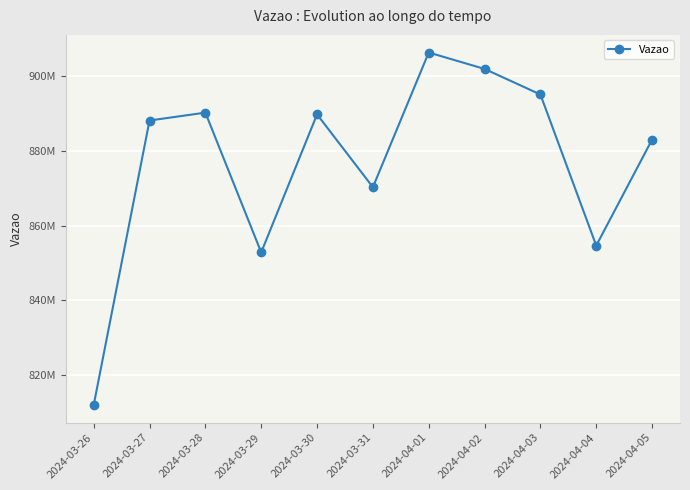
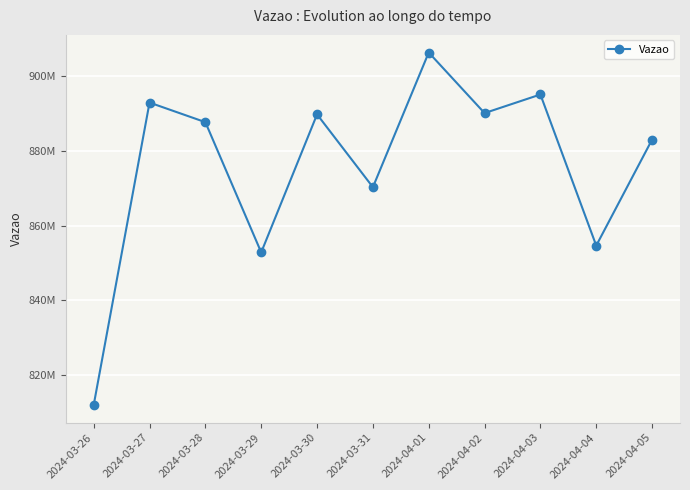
  {
    "2024-03-26": 812000000,
-   "2024-03-27": 888000000,
-   "2024-03-28": 890000000,
+   "2024-03-27": 893000000,
+   "2024-03-28": 888000000,
    "2024-03-29": 853000000,
    "2024-03-30": 890000000,
    "2024-03-31": 870000000,
    "2024-04-01": 906000000,
-   "2024-04-02": 902000000,
+   "2024-04-02": 890000000,
    "2024-04-03": 895000000,
    "2024-04-04": 855000000,
    "2024-04-05": 883000000
  }
